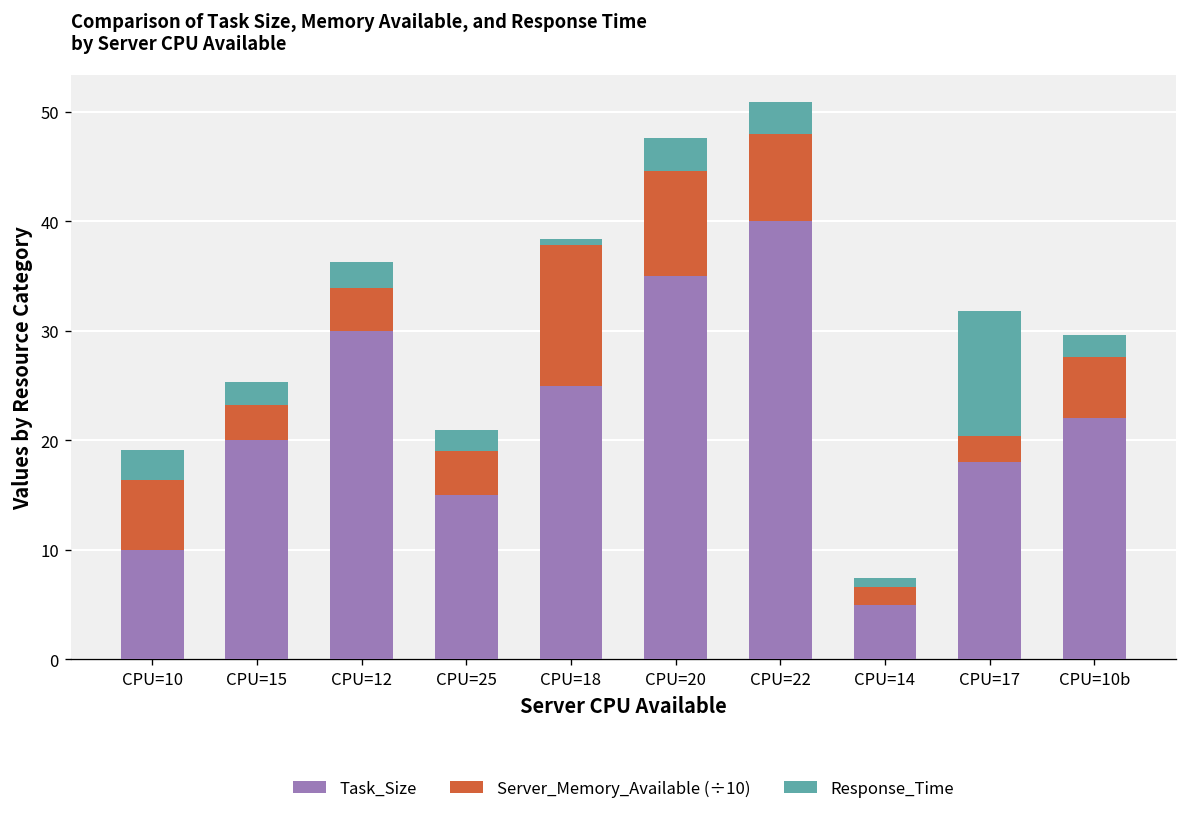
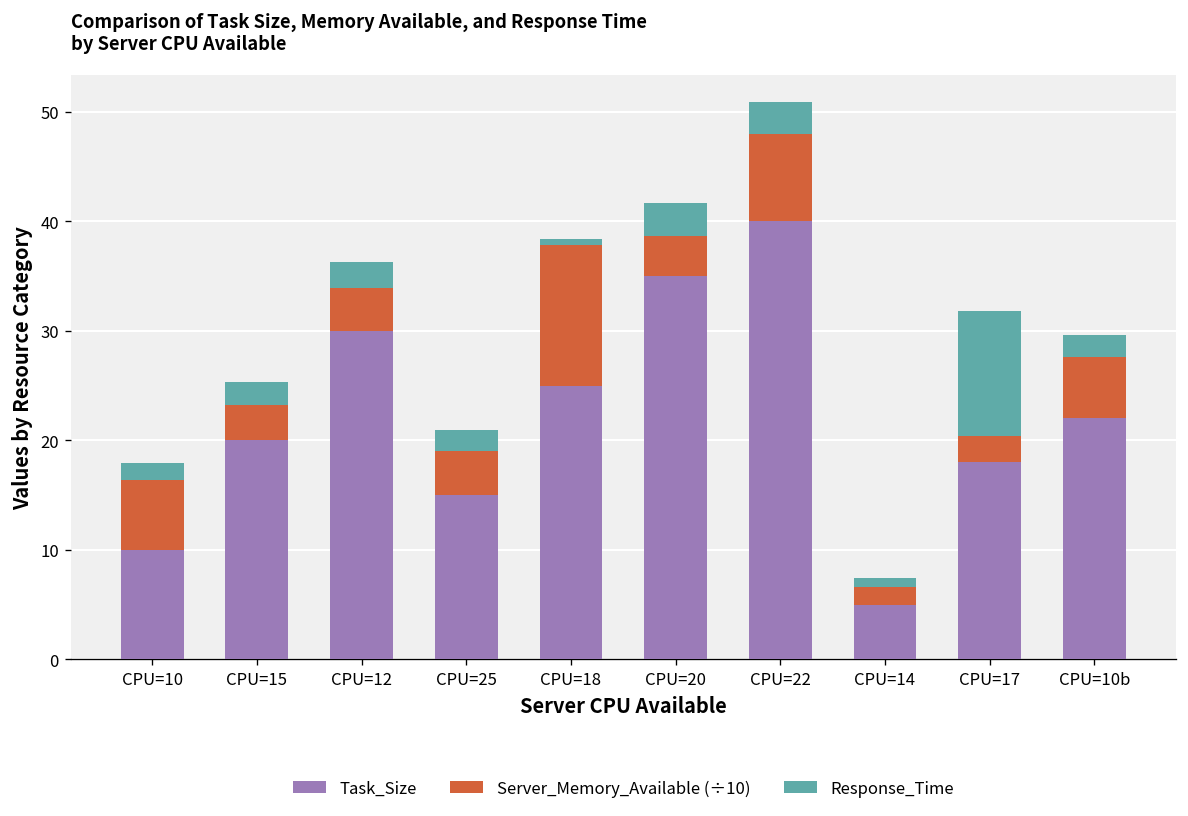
  {
    "Task_Size": {
      "CPU=10": 10,
      "CPU=15": 20,
      "CPU=12": 30,
      "CPU=25": 15,
      "CPU=18": 25,
      "CPU=20": 35,
      "CPU=22": 40,
      "CPU=14": 5,
      "CPU=17": 18,
      "CPU=10b": 22
    },
    "Server_Memory_Available (÷10)": {
      "CPU=10": 6,
      "CPU=15": 3,
      "CPU=12": 4,
      "CPU=25": 4,
      "CPU=18": 13,
-     "CPU=20": 10,
+     "CPU=20": 4,
      "CPU=22": 8,
      "CPU=14": 2,
      "CPU=17": 2,
      "CPU=10b": 6
    },
    "Response_Time": {
-     "CPU=10": 3,
+     "CPU=10": 2,
      "CPU=15": 2,
      "CPU=12": 2,
      "CPU=25": 2,
      "CPU=18": 1,
      "CPU=20": 3,
      "CPU=22": 3,
      "CPU=14": 1,
      "CPU=17": 11,
      "CPU=10b": 2
    }
  }
